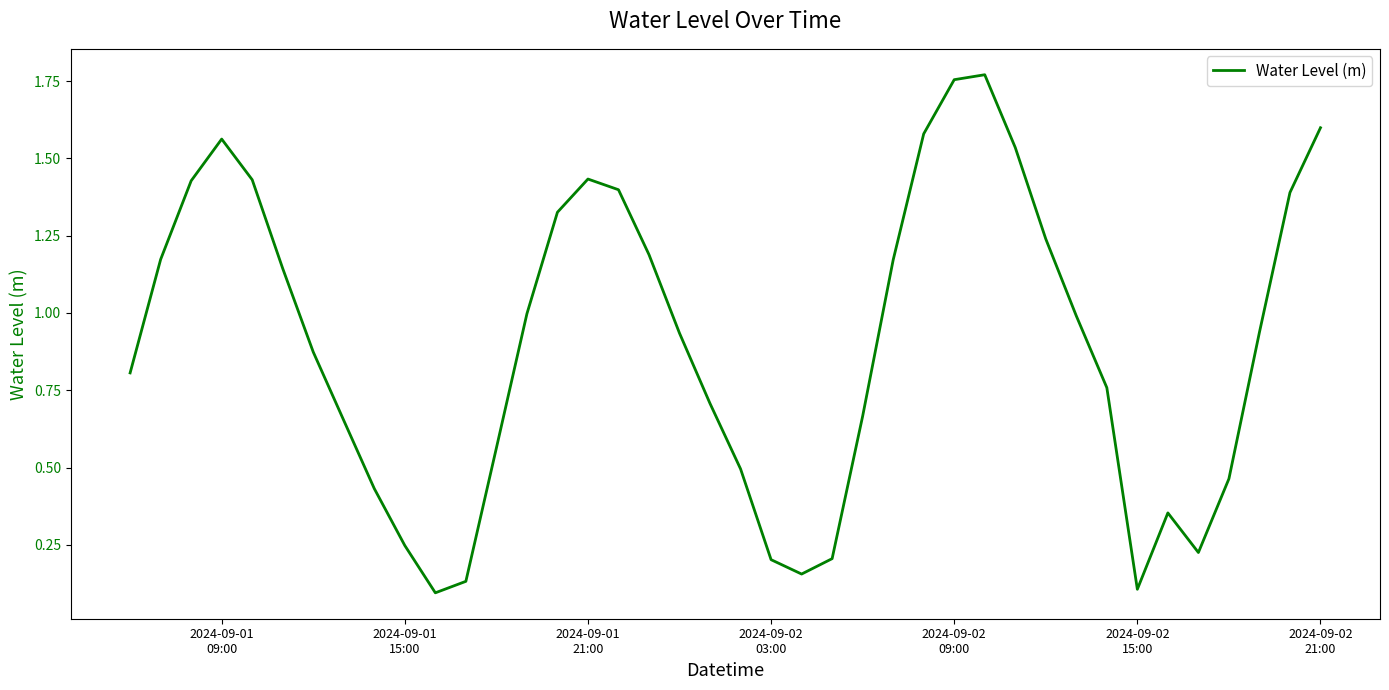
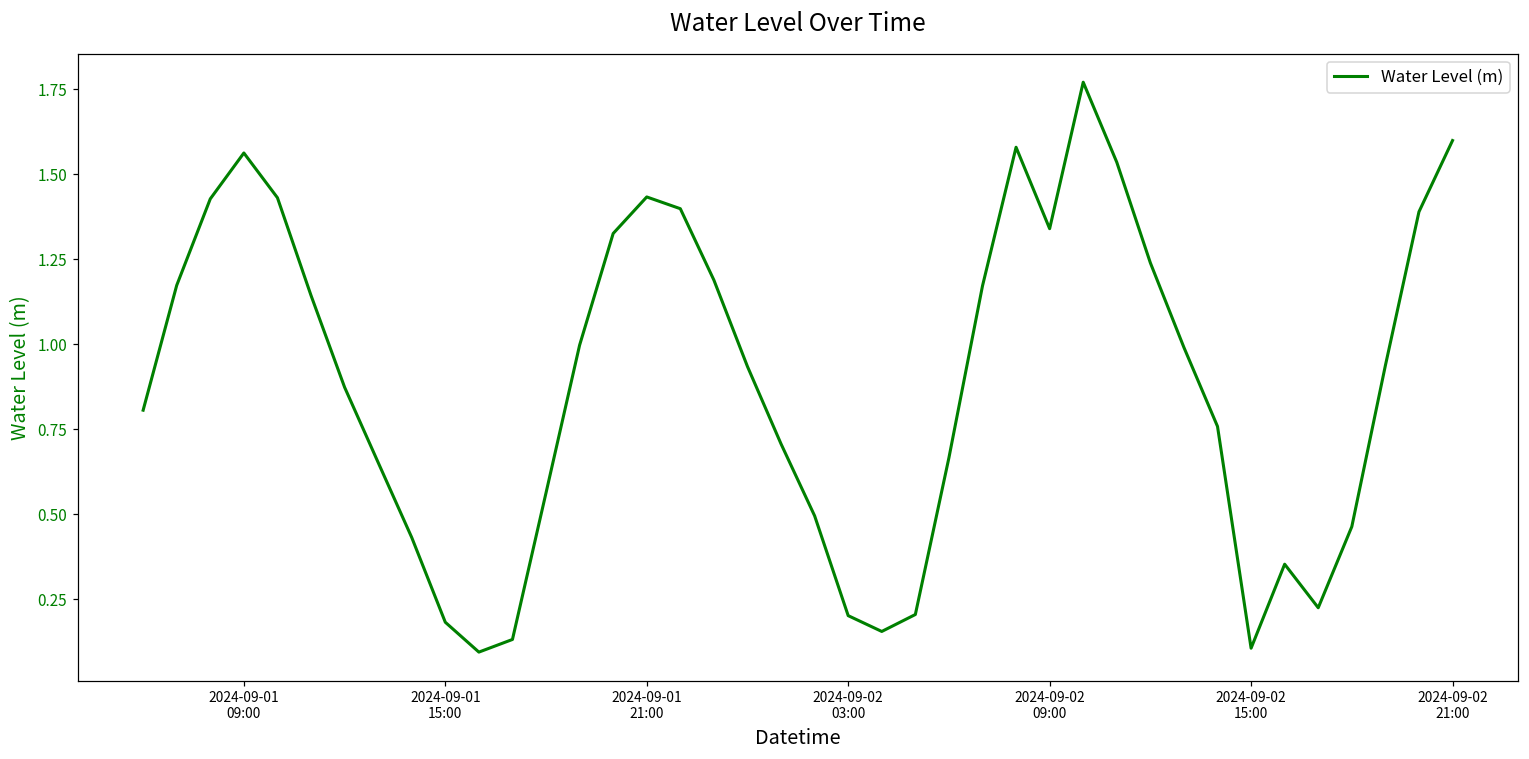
  {
    "2024-09-01 09:00": 1.56,
-   "2024-09-01 15:00": 0.25,
+   "2024-09-01 15:00": 0.18,
    "2024-09-01 21:00": 1.43,
    "2024-09-02 03:00": 0.20,
-   "2024-09-02 09:00": 1.75,
+   "2024-09-02 09:00": 1.34,
    "2024-09-02 15:00": 0.11,
    "2024-09-02 21:00": 1.60
  }
